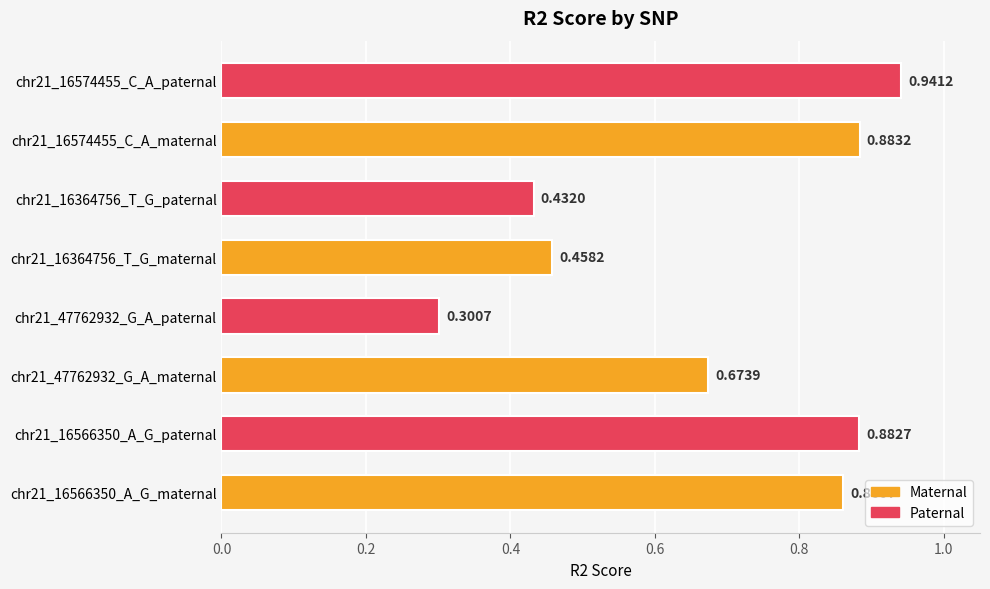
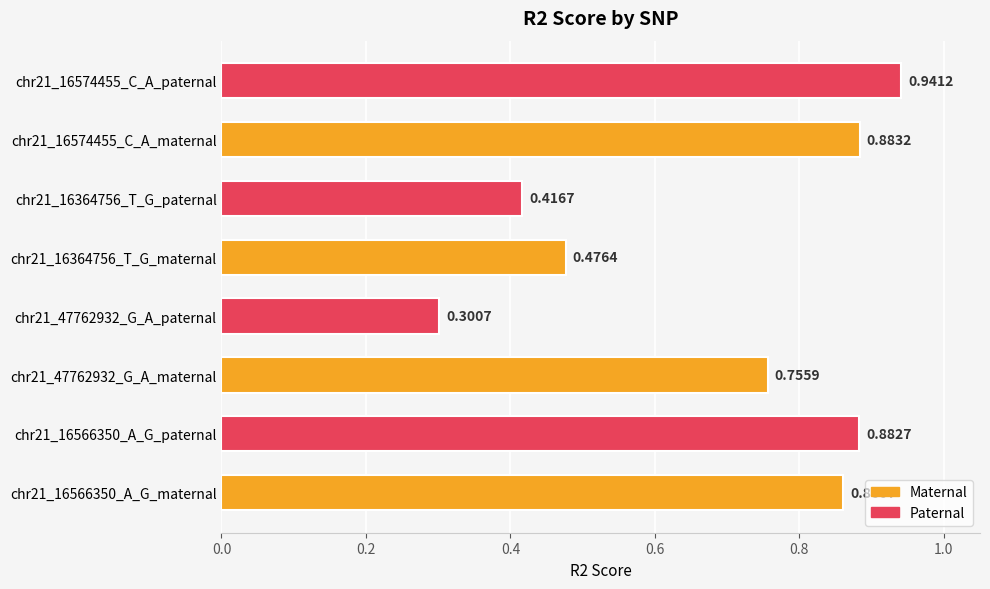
  {
    "chr21_16574455_C_A_paternal": 0.9412,
    "chr21_16574455_C_A_maternal": 0.8832,
-   "chr21_16364756_T_G_paternal": 0.4320,
-   "chr21_16364756_T_G_maternal": 0.4582,
+   "chr21_16364756_T_G_paternal": 0.4167,
+   "chr21_16364756_T_G_maternal": 0.4764,
    "chr21_47762932_G_A_paternal": 0.3007,
-   "chr21_47762932_G_A_maternal": 0.6739,
+   "chr21_47762932_G_A_maternal": 0.7559,
    "chr21_16566350_A_G_paternal": 0.8827
  }
